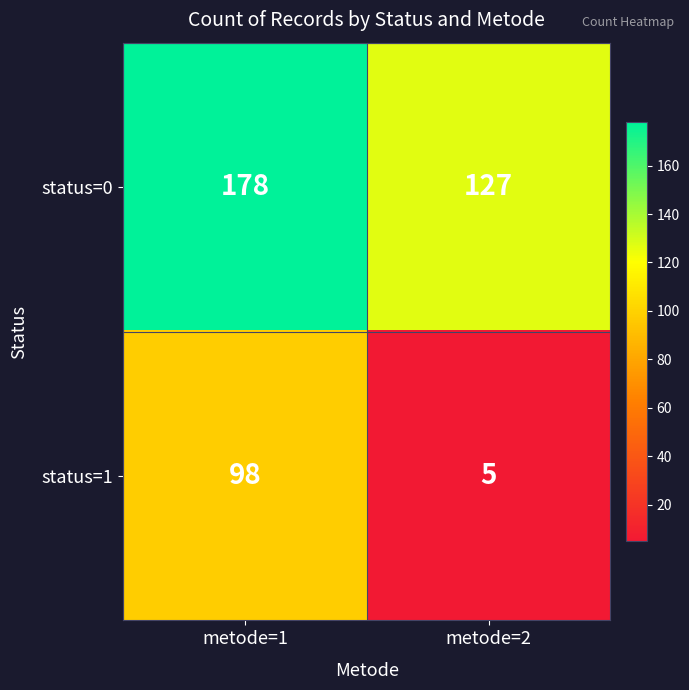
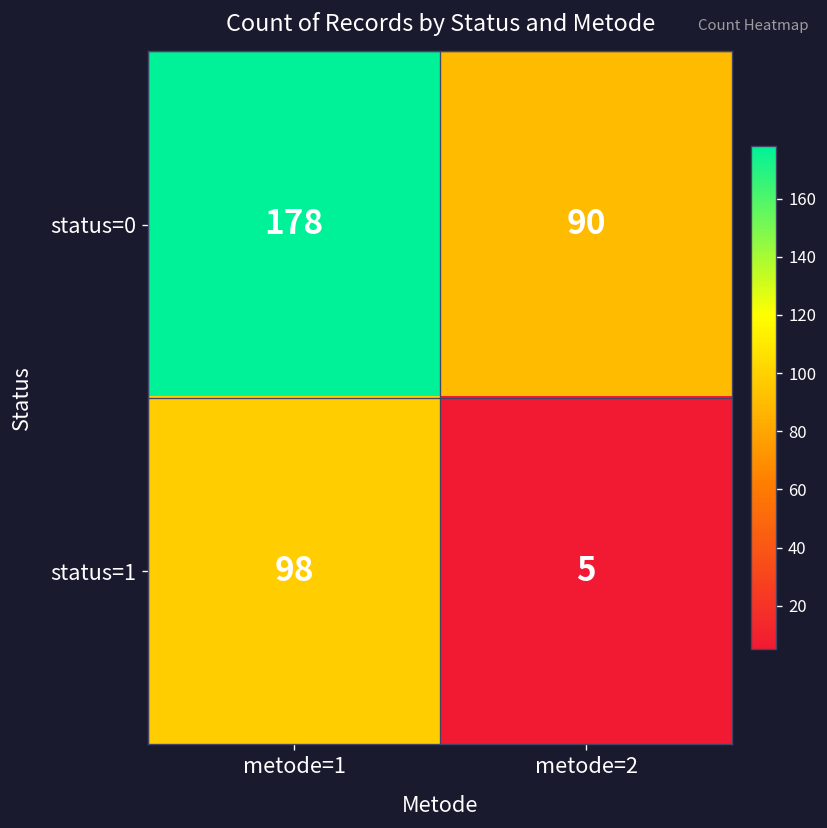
  {
    "status=0": {
      "metode=1": 178,
-     "metode=2": 127
+     "metode=2": 90
    },
    "status=1": {
      "metode=1": 98,
      "metode=2": 5
    }
  }
